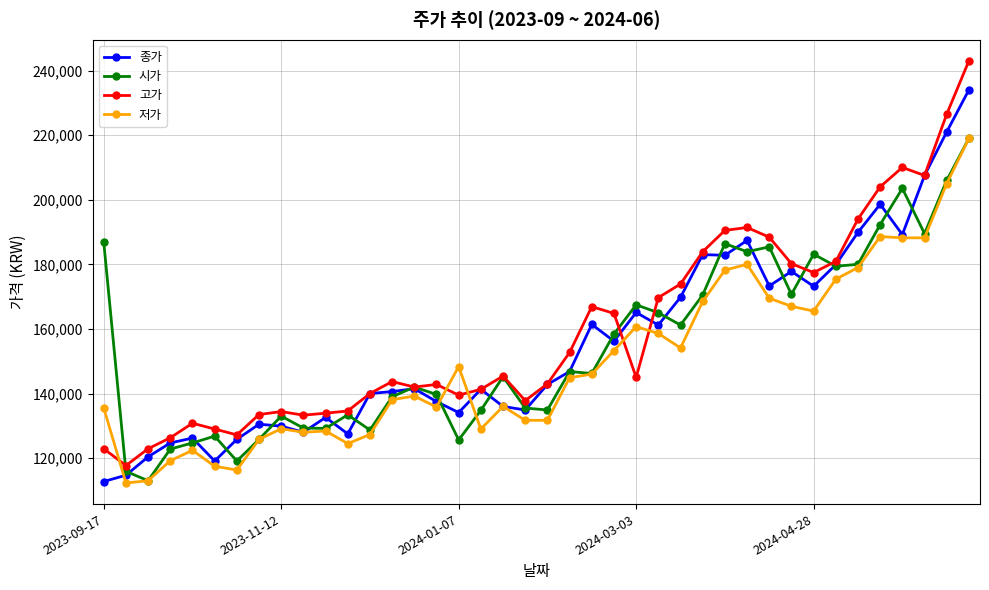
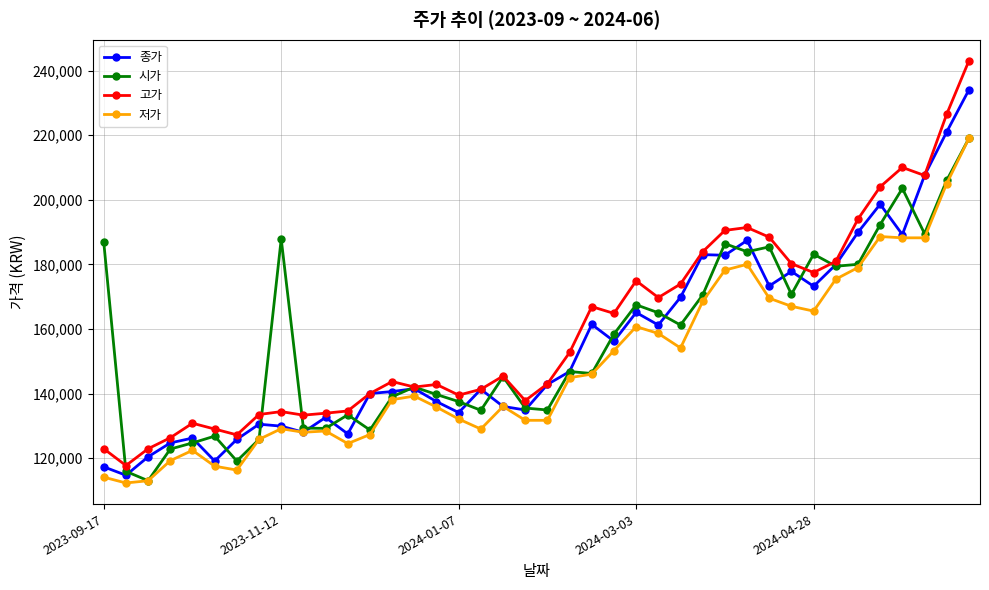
  {
    "종가": {
-     "2023-09-17": "113,000",
+     "2023-09-17": "117,000",
      "2023-11-12": "130,000",
      "2024-01-07": "134,000",
      "2024-03-03": "165,000",
      "2024-04-28": "173,000"
    },
    "시가": {
      "2023-09-17": "187,000",
-     "2023-11-12": "133,000",
-     "2024-01-07": "126,000",
+     "2023-11-12": "188,000",
+     "2024-01-07": "138,000",
      "2024-03-03": "167,000",
      "2024-04-28": "183,000"
    },
    "고가": {
      "2023-09-17": "123,000",
      "2023-11-12": "134,000",
      "2024-01-07": "140,000",
-     "2024-03-03": "145,000",
+     "2024-03-03": "175,000",
      "2024-04-28": "177,000"
    },
    "저가": {
-     "2023-09-17": "136,000",
+     "2023-09-17": "114,000",
      "2023-11-12": "129,000",
-     "2024-01-07": "148,000",
+     "2024-01-07": "132,000",
      "2024-03-03": "161,000",
      "2024-04-28": "166,000"
    }
  }
